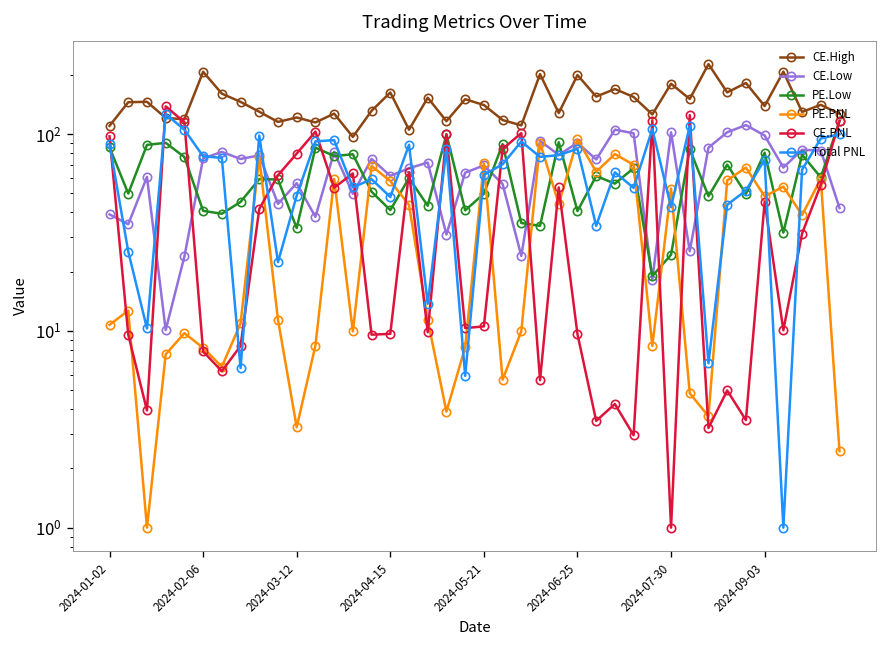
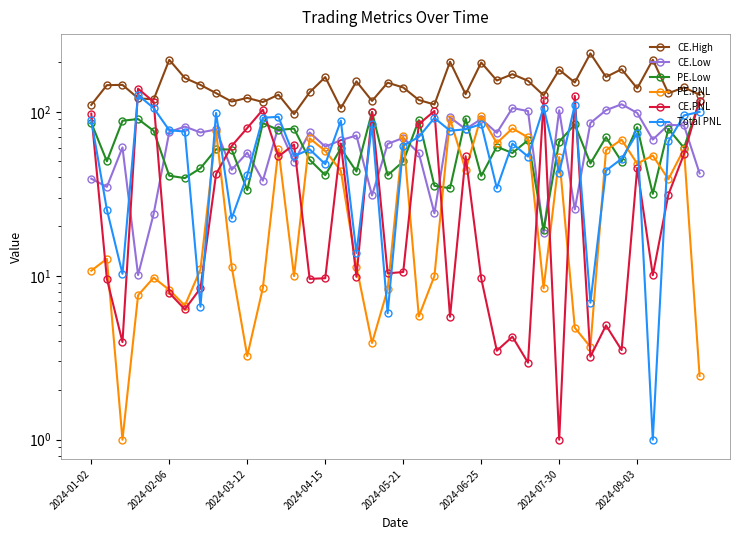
  {
    "CE.High": {
      "2024-01-02": 110,
      "2024-02-06": 210,
      "2024-03-12": 120,
      "2024-04-15": 160,
      "2024-05-21": 140,
      "2024-06-25": 200,
      "2024-07-30": 180,
      "2024-09-03": 140
    },
    "CE.Low": {
      "2024-01-02": 39,
      "2024-03-12": 56,
      "2024-04-15": 61,
      "2024-06-25": 90,
      "2024-07-30": 100,
      "2024-09-03": 100
    },
    "PE.Low": {
      "2024-02-06": 41,
      "2024-03-12": 33,
      "2024-04-15": 41,
      "2024-05-21": 50,
      "2024-06-25": 41,
-     "2024-07-30": 24,
+     "2024-07-30": 66,
      "2024-09-03": 80
    },
    "PE.PNL": {
      "2024-01-02": 11,
      "2024-02-06": 8,
      "2024-03-12": 3.2,
      "2024-04-15": 58,
      "2024-06-25": 90,
      "2024-07-30": 53,
      "2024-09-03": 48
    },
    "CE.PNL": {
      "2024-01-02": 100,
      "2024-02-06": 8,
      "2024-03-12": 80,
      "2024-04-15": 10,
      "2024-05-21": 11,
      "2024-06-25": 10,
      "2024-07-30": 1,
      "2024-09-03": 45
    },
    "Total PNL": {
-     "2024-03-12": 49,
+     "2024-03-12": 41,
      "2024-04-15": 48,
      "2024-05-21": 62,
      "2024-06-25": 80,
      "2024-07-30": 43,
      "2024-09-03": 70
    }
  }
